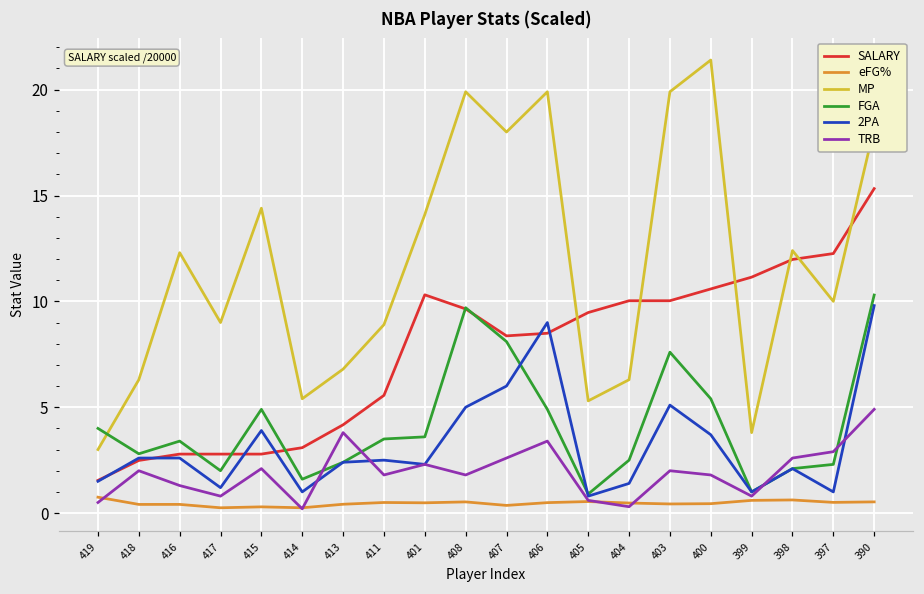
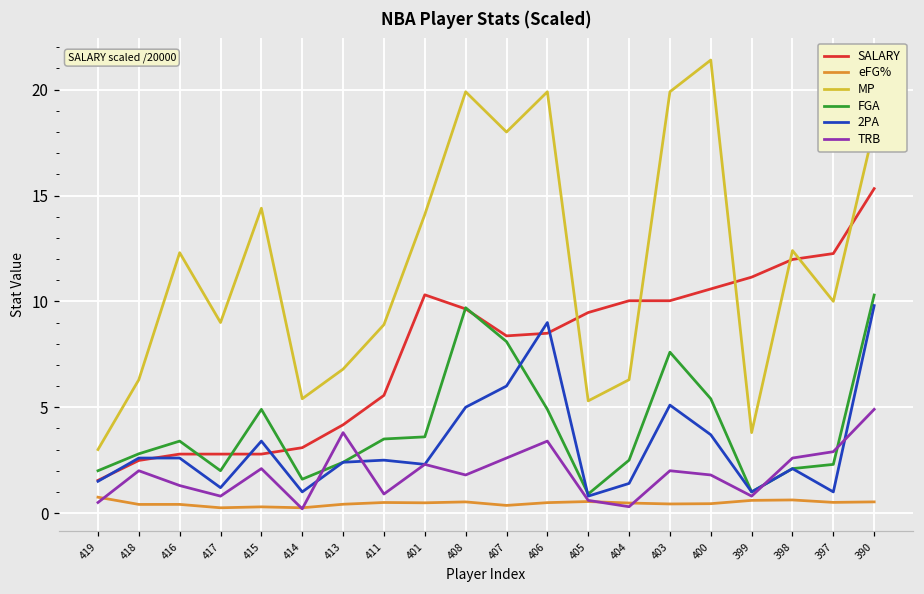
  {
    "SALARY": {
      "416": 2.8,
      "417": 2.8,
      "415": 2.8,
      "414": 3.1,
      "413": 4.2,
      "411": 5.6,
      "401": 10.3,
      "407": 8.4,
      "406": 8.5,
      "405": 9.5,
      "404": 10.0,
      "403": 10.0,
      "400": 10.6,
      "399": 11.1,
      "398": 12.0,
      "397": 12.3,
      "390": 15.3
    },
    "FGA": {
-     "419": 4,
+     "419": 2,
      "418": 2.8,
      "416": 3.4,
      "417": 2,
      "415": 5,
      "414": 1.6,
      "411": 3.5,
      "401": 3.6,
      "407": 8,
      "406": 5,
      "404": 2.5,
      "403": 7.6,
      "400": 5.4,
      "397": 2.3,
      "390": 10.3
    },
    "2PA": {
      "416": 2.6,
      "417": 1.2,
-     "415": 3.9,
+     "415": 3.4,
      "414": 1.0,
      "411": 2.5,
      "408": 5.0,
      "407": 6.0,
      "406": 9.0,
      "404": 1.4,
      "403": 5.1,
      "400": 3.7,
      "397": 1.0,
      "390": 9.8
    },
    "TRB": {
      "419": 0.5,
      "418": 2.0,
      "416": 1.3,
      "417": 0.8,
      "415": 2.1,
      "413": 3.8,
-     "411": 1.8,
+     "411": 0.9,
      "408": 1.8,
      "407": 2.6,
      "406": 3.4,
      "404": 0.3,
      "403": 2.0,
      "400": 1.8,
      "399": 0.8,
      "398": 2.6,
      "397": 2.9,
      "390": 4.9
    }
  }
